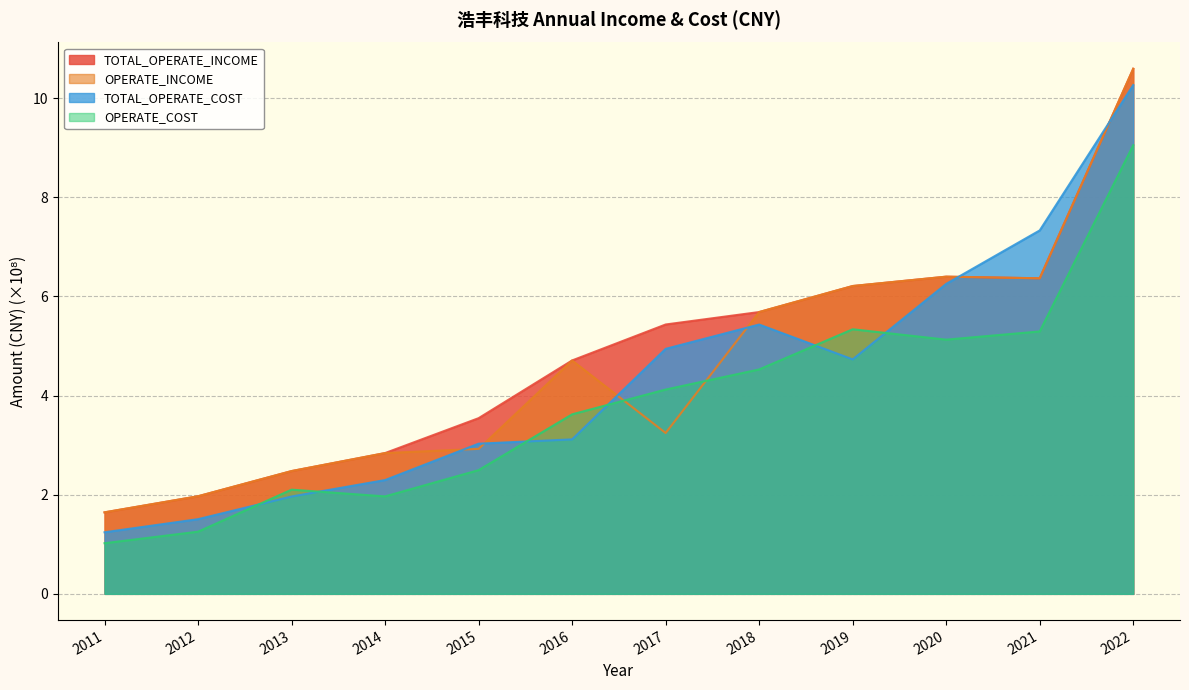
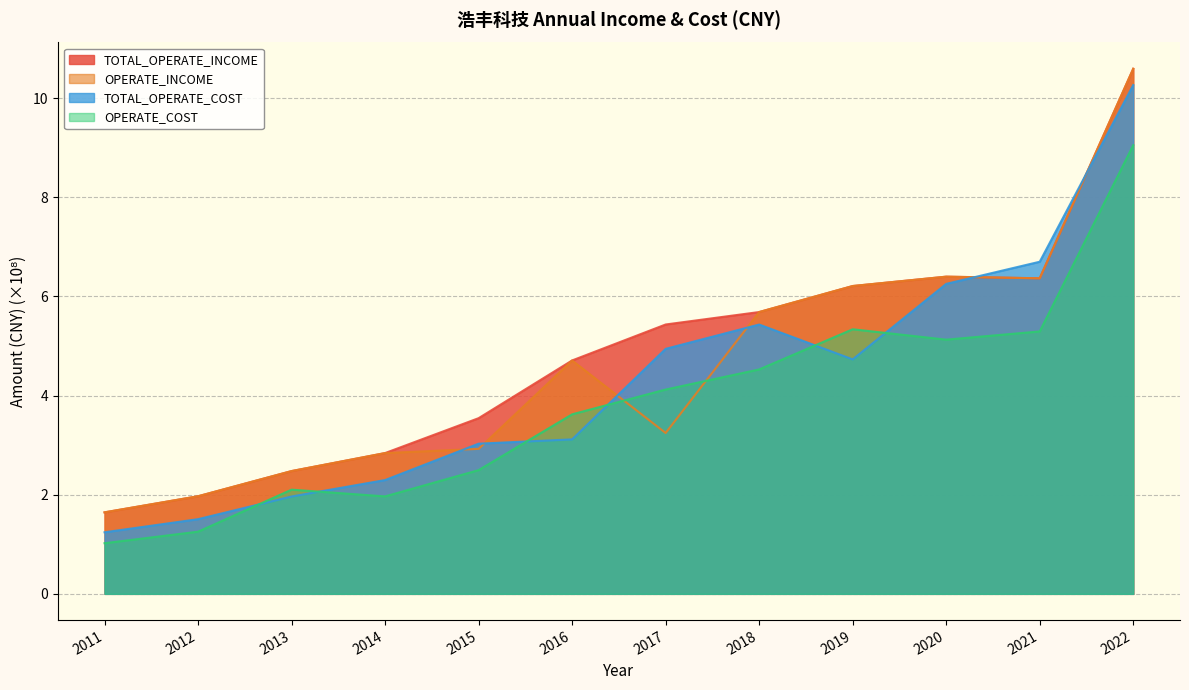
  {
    "TOTAL_OPERATE_COST": {
      "2011": 1.2,
      "2012": 1.5,
      "2013": 2.0,
      "2014": 2.3,
      "2015": 3.0,
      "2016": 3.1,
      "2017": 4.9,
      "2018": 5.4,
      "2019": 4.7,
      "2020": 6.3,
-     "2021": 7.3,
+     "2021": 6.7,
      "2022": 10.3
    },
    "OPERATE_COST": {
      "2011": 1.0,
      "2012": 1.3,
      "2013": 2.1,
      "2014": 2.0,
      "2015": 2.5,
      "2016": 3.6,
      "2017": 4.1,
      "2018": 4.5,
      "2019": 5.3,
      "2020": 5.1,
      "2021": 5.3,
      "2022": 9.1
    }
  }
